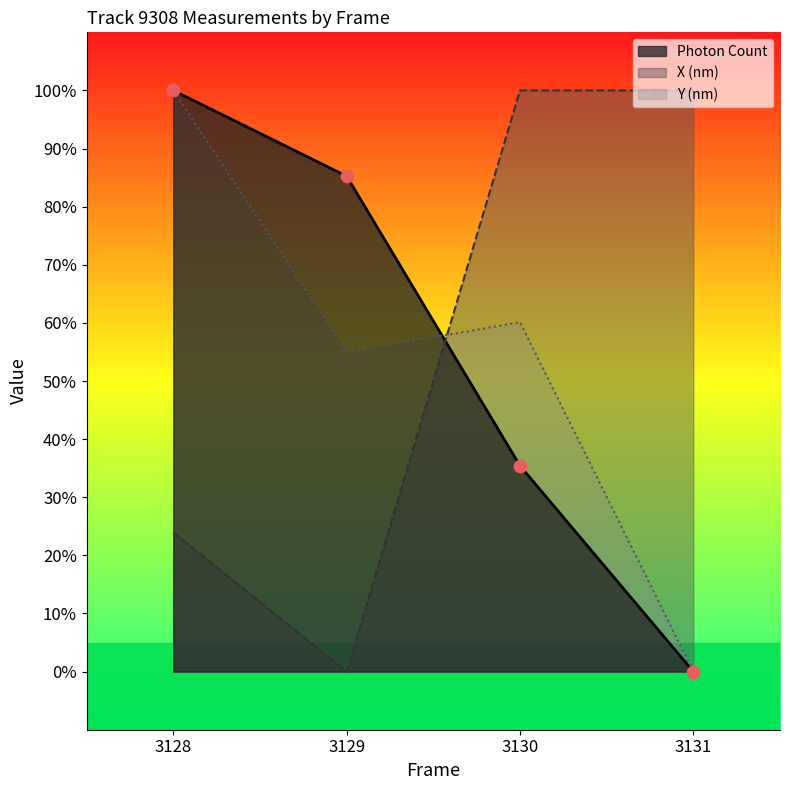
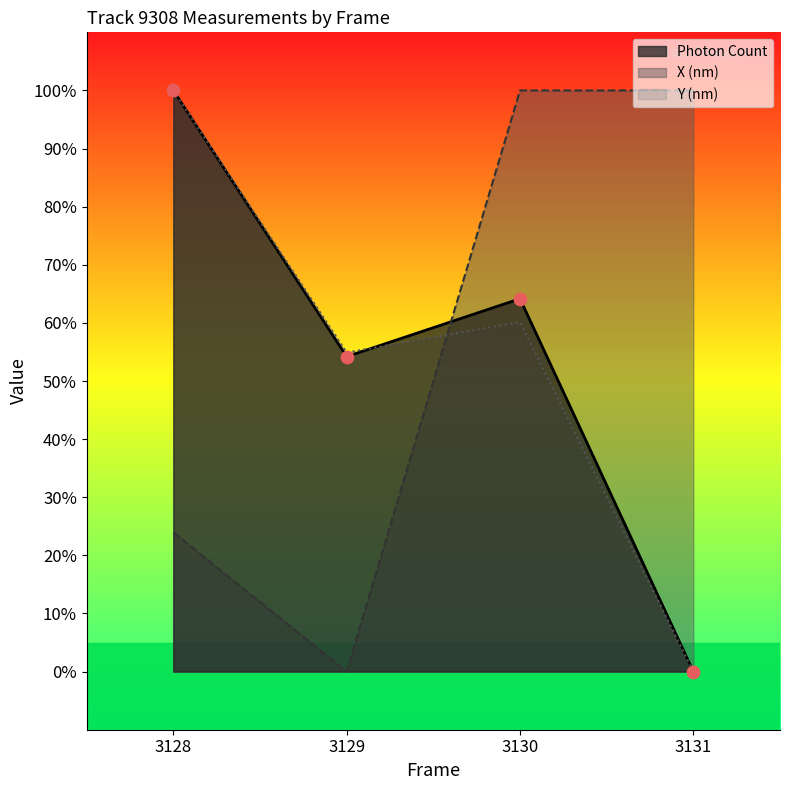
  {
    "Photon Count": {
-     "3129": "85%",
-     "3130": "35%"
+     "3129": "54%",
+     "3130": "64%"
    },
    "X (nm)": {
      "3128": "24%",
      "3130": "100%"
    },
    "Y (nm)": {
      "3129": "55%",
      "3130": "60%"
    }
  }
